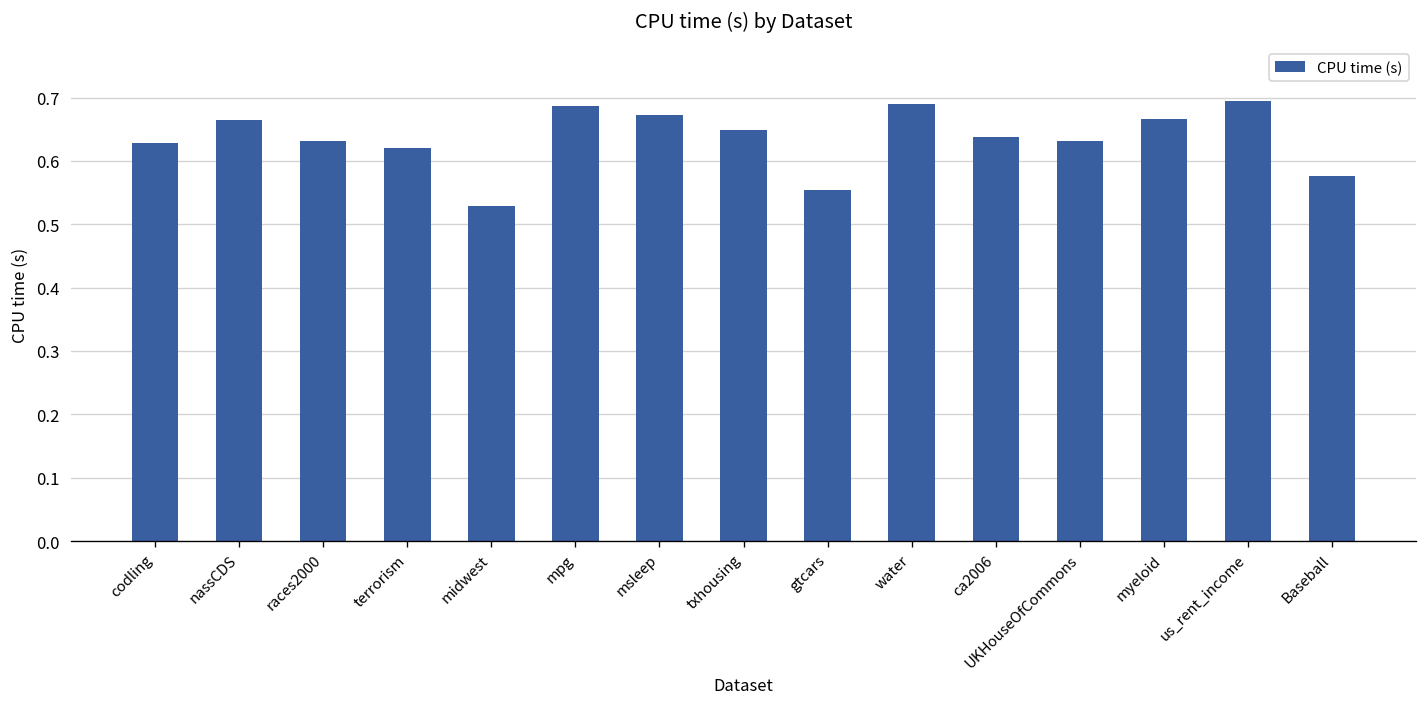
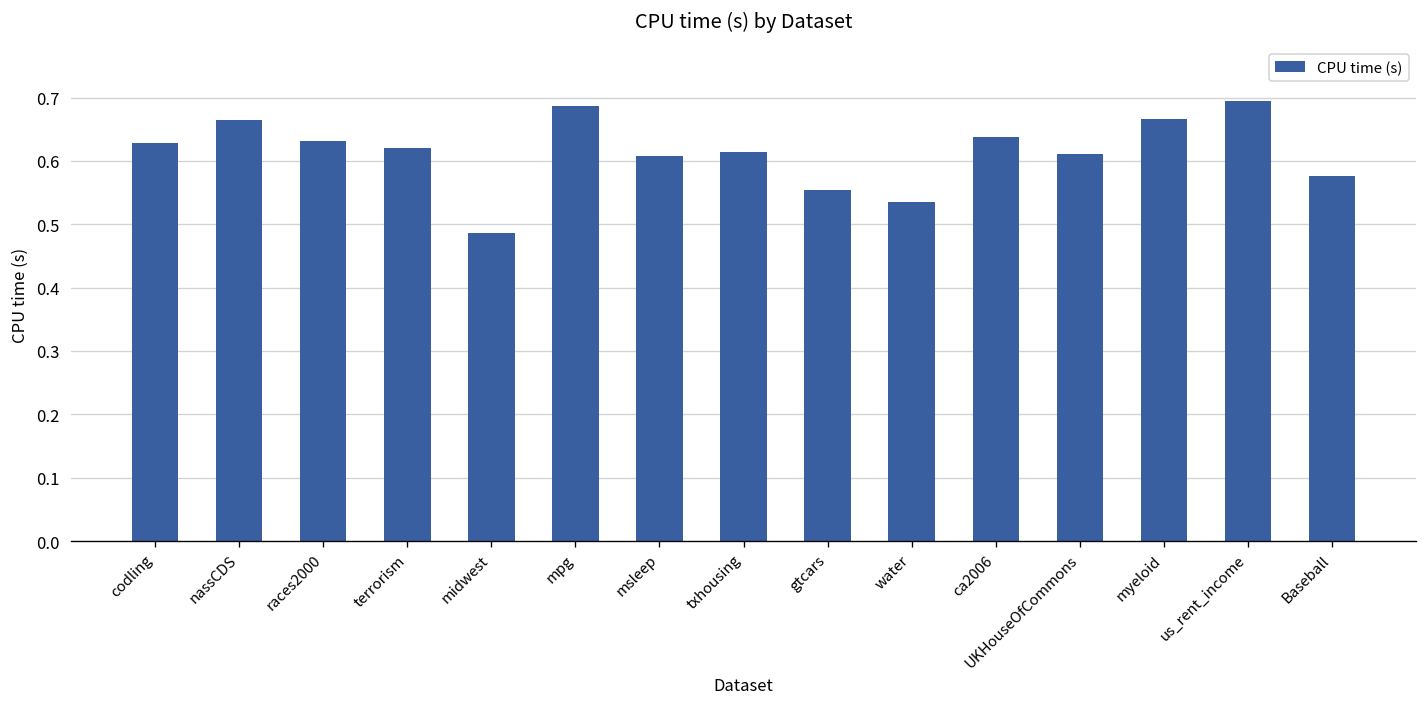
  {
    "codling": 0.63,
    "nassCDS": 0.66,
    "races2000": 0.63,
    "terrorism": 0.62,
-   "midwest": 0.53,
+   "midwest": 0.49,
    "mpg": 0.69,
-   "msleep": 0.67,
-   "txhousing": 0.65,
+   "msleep": 0.61,
+   "txhousing": 0.61,
    "gtcars": 0.55,
-   "water": 0.69,
+   "water": 0.54,
    "ca2006": 0.64,
-   "UKHouseOfCommons": 0.63,
+   "UKHouseOfCommons": 0.61,
    "myeloid": 0.67,
    "us_rent_income": 0.69,
    "Baseball": 0.58
  }
